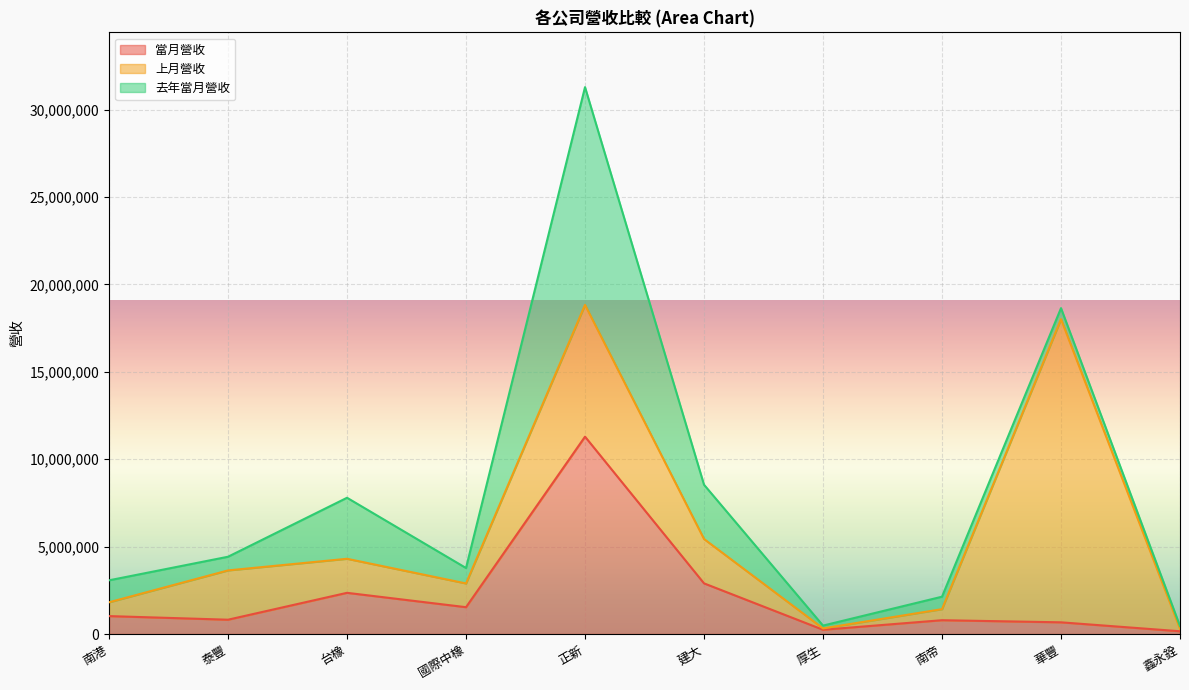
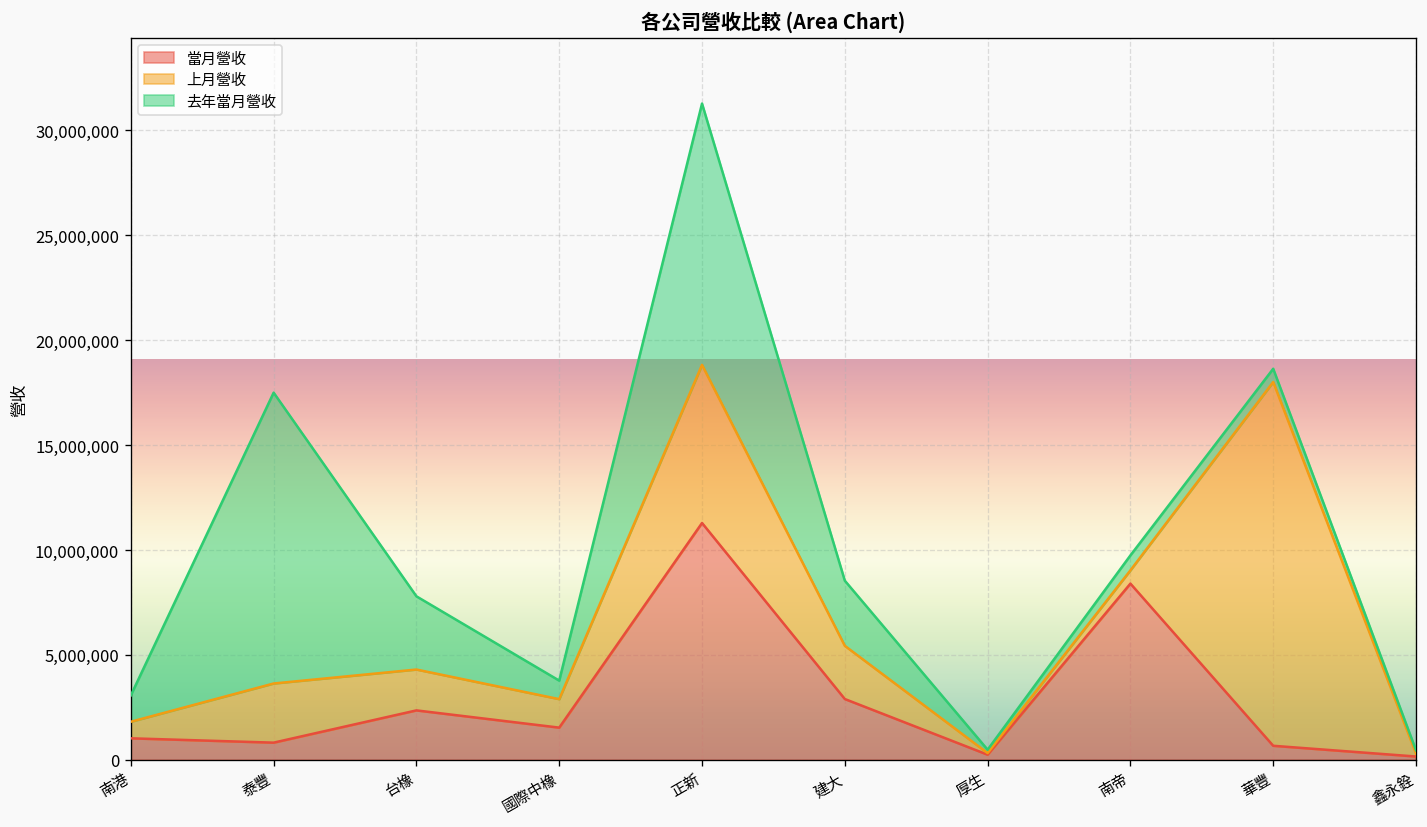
  {
    "當月營收": {
      "南港": "1,000,000",
      "泰豐": "800,000",
      "台橡": "2,400,000",
      "國際中橡": "1,500,000",
      "正新": "11,300,000",
      "建大": "2,900,000",
-     "南帝": "800,000",
+     "南帝": "8,400,000",
      "華豐": "700,000"
    },
    "上月營收": {
      "南港": "800,000",
      "泰豐": "2,800,000",
      "台橡": "1,900,000",
      "國際中橡": "1,400,000",
      "正新": "7,500,000",
      "建大": "2,500,000",
      "南帝": "600,000",
      "華豐": "17,300,000"
    },
    "去年當月營收": {
      "南港": "1,300,000",
-     "泰豐": "800,000",
+     "泰豐": "13,900,000",
      "台橡": "3,500,000",
      "國際中橡": "900,000",
      "正新": "12,500,000",
      "建大": "3,100,000",
      "厚生": "200,000",
      "南帝": "700,000",
      "華豐": "600,000",
      "鑫永銓": "200,000"
    }
  }
